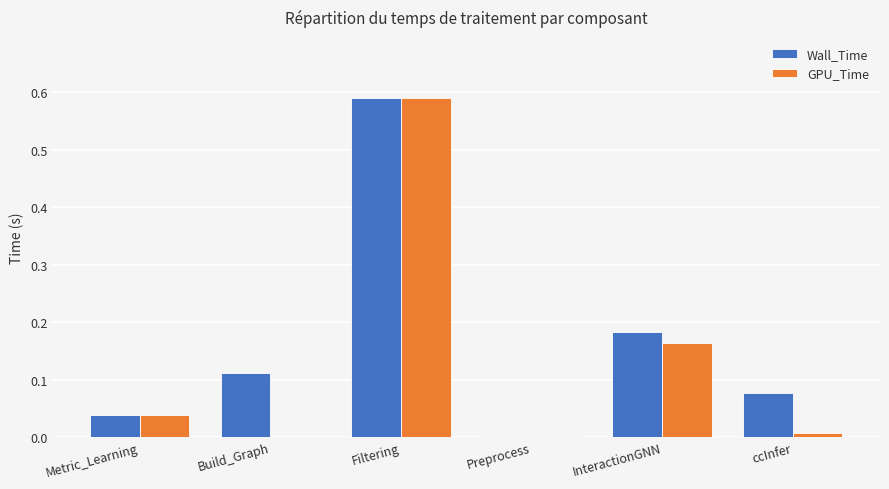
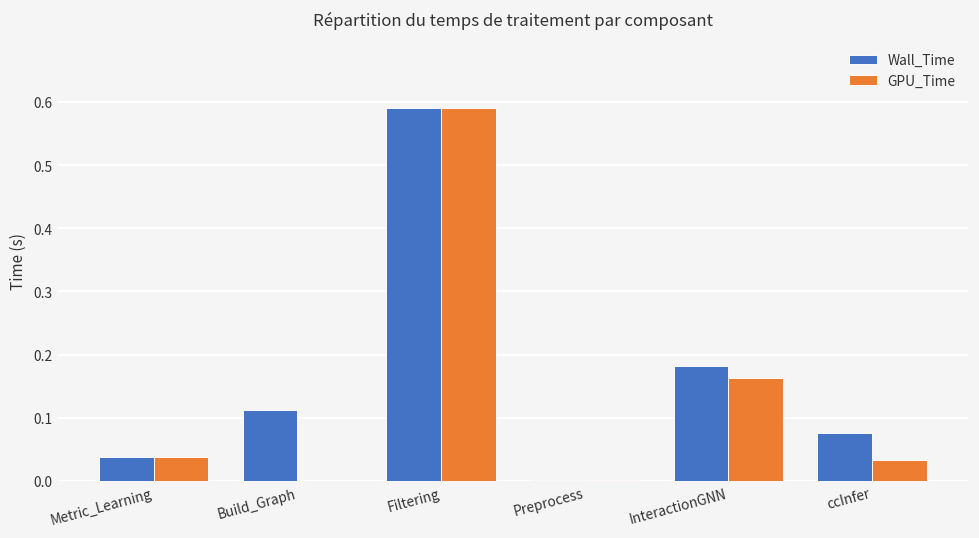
  {
    "Wall_Time": {
      "Metric_Learning": 0.04,
      "Build_Graph": 0.11,
      "Filtering": 0.59,
      "InteractionGNN": 0.18,
      "ccInfer": 0.08
    },
    "GPU_Time": {
      "Metric_Learning": 0.04,
      "Build_Graph": 0.00,
      "Filtering": 0.59,
      "InteractionGNN": 0.16,
-     "ccInfer": 0.01
+     "ccInfer": 0.03
    }
  }
